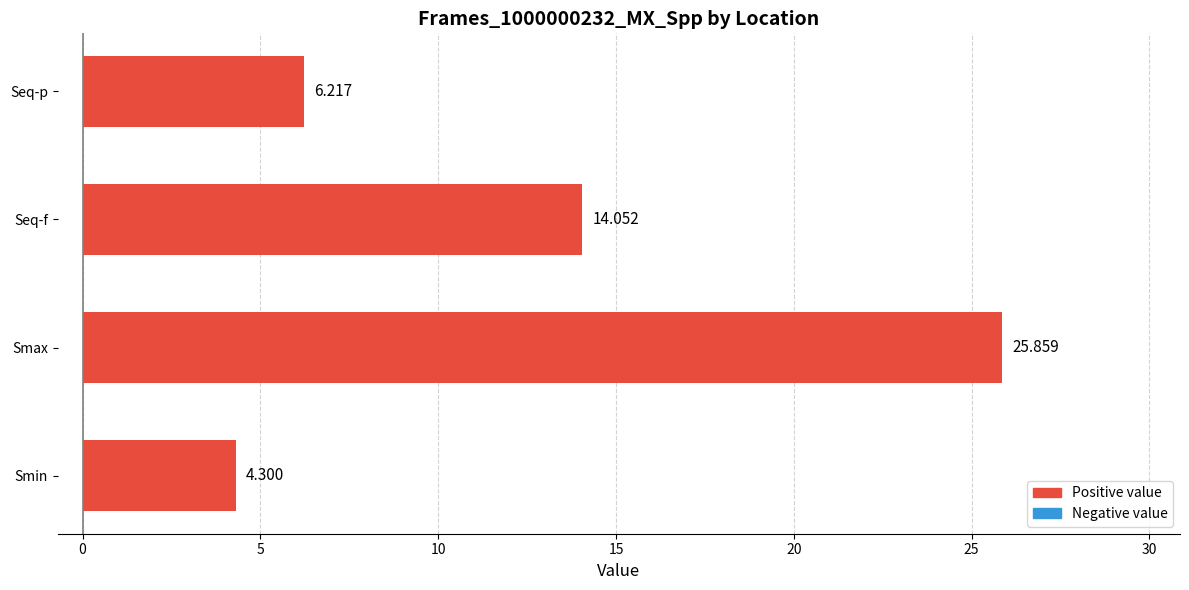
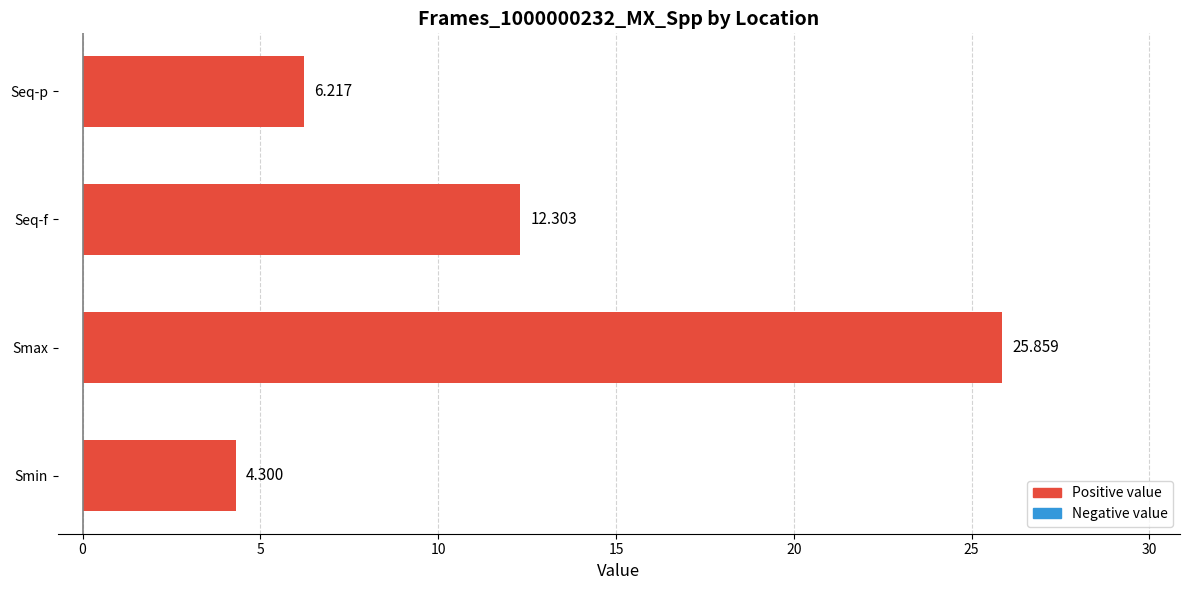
  {
    "Seq-p": 6.217,
-   "Seq-f": 14.052,
+   "Seq-f": 12.303,
    "Smax": 25.859,
    "Smin": 4.300
  }
